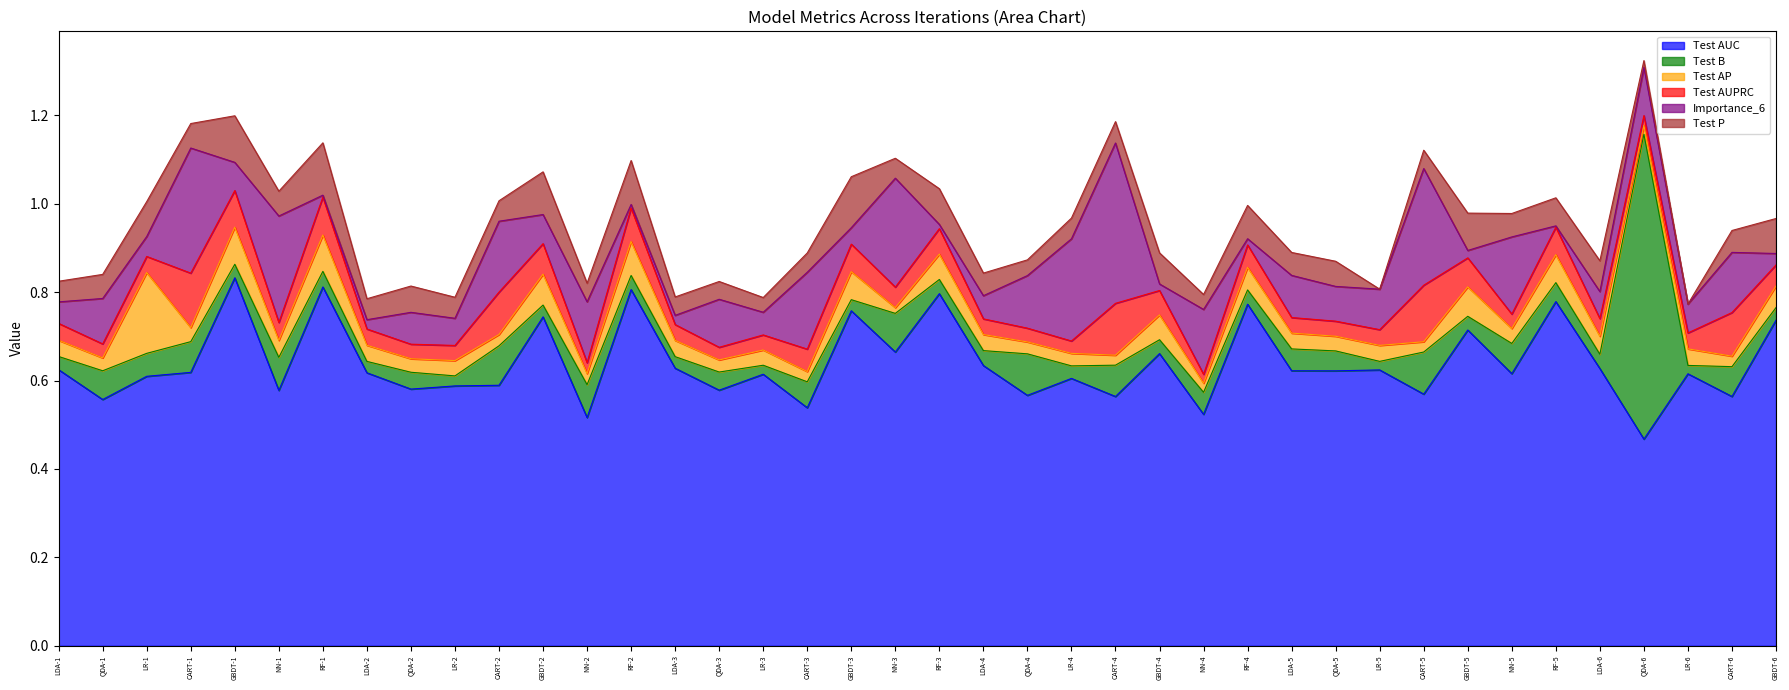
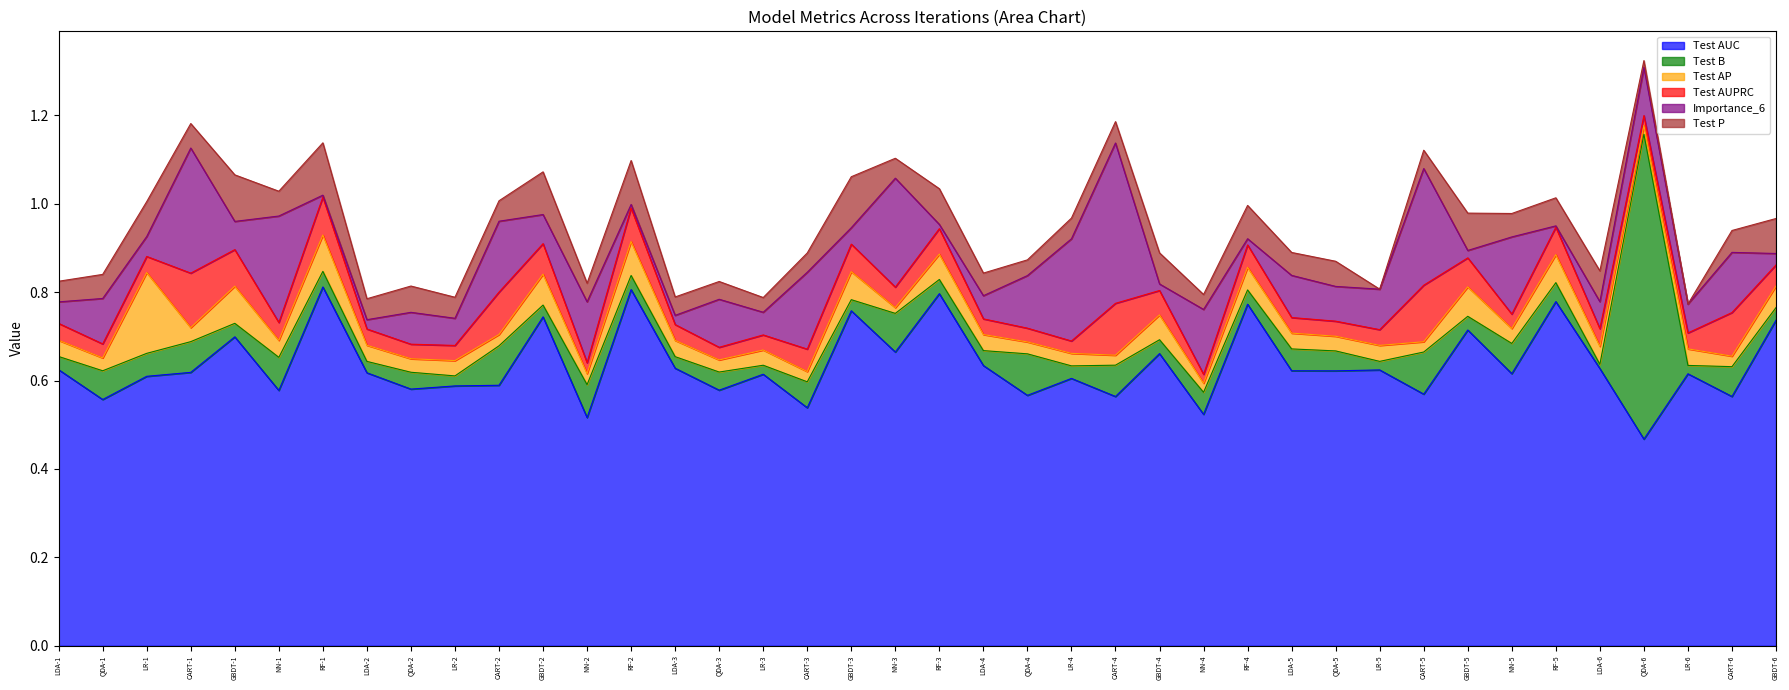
  {
    "Test AUC": {
      "LDA-1": 0.62,
      "QDA-1": 0.56,
      "LR-1": 0.61,
      "CART-1": 0.62,
-     "GBDT-1": 0.83,
+     "GBDT-1": 0.70,
      "NN-1": 0.58,
      "RF-1": 0.81,
      "LDA-2": 0.62,
      "QDA-2": 0.58,
      "LR-2": 0.59,
      "CART-2": 0.59,
      "GBDT-2": 0.74,
      "NN-2": 0.52,
      "RF-2": 0.81,
      "LDA-3": 0.63,
      "QDA-3": 0.58,
      "LR-3": 0.61,
      "CART-3": 0.54,
      "GBDT-3": 0.76,
      "NN-3": 0.66,
      "RF-3": 0.80,
      "LDA-4": 0.63,
      "QDA-4": 0.57,
      "LR-4": 0.60,
      "CART-4": 0.56,
      "GBDT-4": 0.66,
      "NN-4": 0.52,
      "RF-4": 0.77,
      "LDA-5": 0.62,
      "QDA-5": 0.62,
      "LR-5": 0.62,
      "CART-5": 0.57,
      "GBDT-5": 0.71,
      "NN-5": 0.62,
      "RF-5": 0.78,
      "LDA-6": 0.63,
      "QDA-6": 0.47,
      "LR-6": 0.62,
      "CART-6": 0.56,
      "GBDT-6": 0.74
    },
    "Test B": {
      "LDA-1": 0.03,
      "QDA-1": 0.07,
      "LR-1": 0.05,
      "CART-1": 0.07,
      "GBDT-1": 0.03,
      "NN-1": 0.07,
      "RF-1": 0.04,
      "LDA-2": 0.03,
      "QDA-2": 0.04,
      "LR-2": 0.02,
      "CART-2": 0.09,
      "GBDT-2": 0.03,
      "NN-2": 0.07,
      "RF-2": 0.03,
      "LDA-3": 0.03,
      "QDA-3": 0.04,
      "LR-3": 0.02,
      "CART-3": 0.06,
      "GBDT-3": 0.03,
      "NN-3": 0.09,
      "RF-3": 0.03,
      "LDA-4": 0.03,
      "QDA-4": 0.09,
      "LR-4": 0.03,
      "CART-4": 0.07,
      "GBDT-4": 0.03,
      "NN-4": 0.05,
      "RF-4": 0.03,
      "LDA-5": 0.05,
      "QDA-5": 0.05,
      "LR-5": 0.02,
      "CART-5": 0.10,
      "GBDT-5": 0.03,
      "NN-5": 0.07,
      "RF-5": 0.04,
-     "LDA-6": 0.03,
+     "LDA-6": 0.01,
      "QDA-6": 0.69,
      "LR-6": 0.02,
      "CART-6": 0.07,
      "GBDT-6": 0.03
    }
  }
